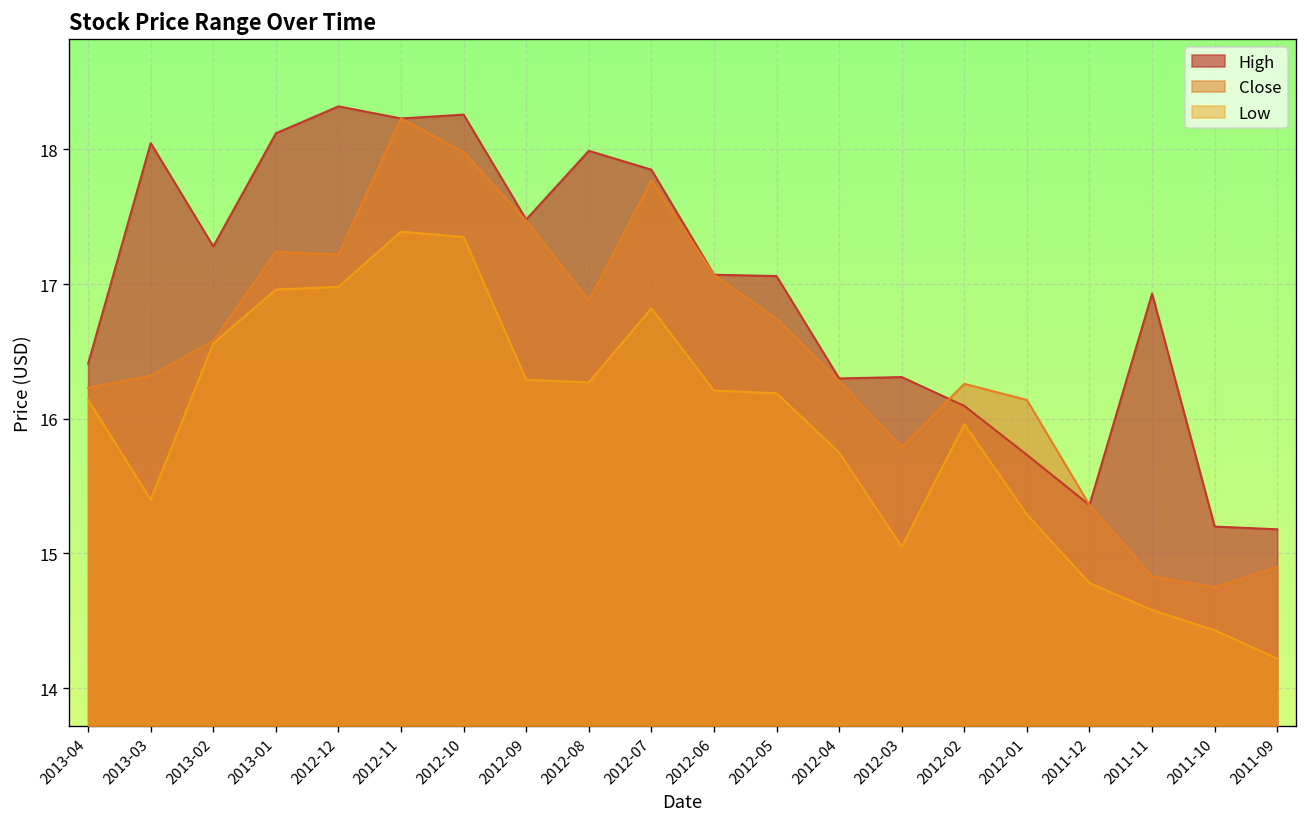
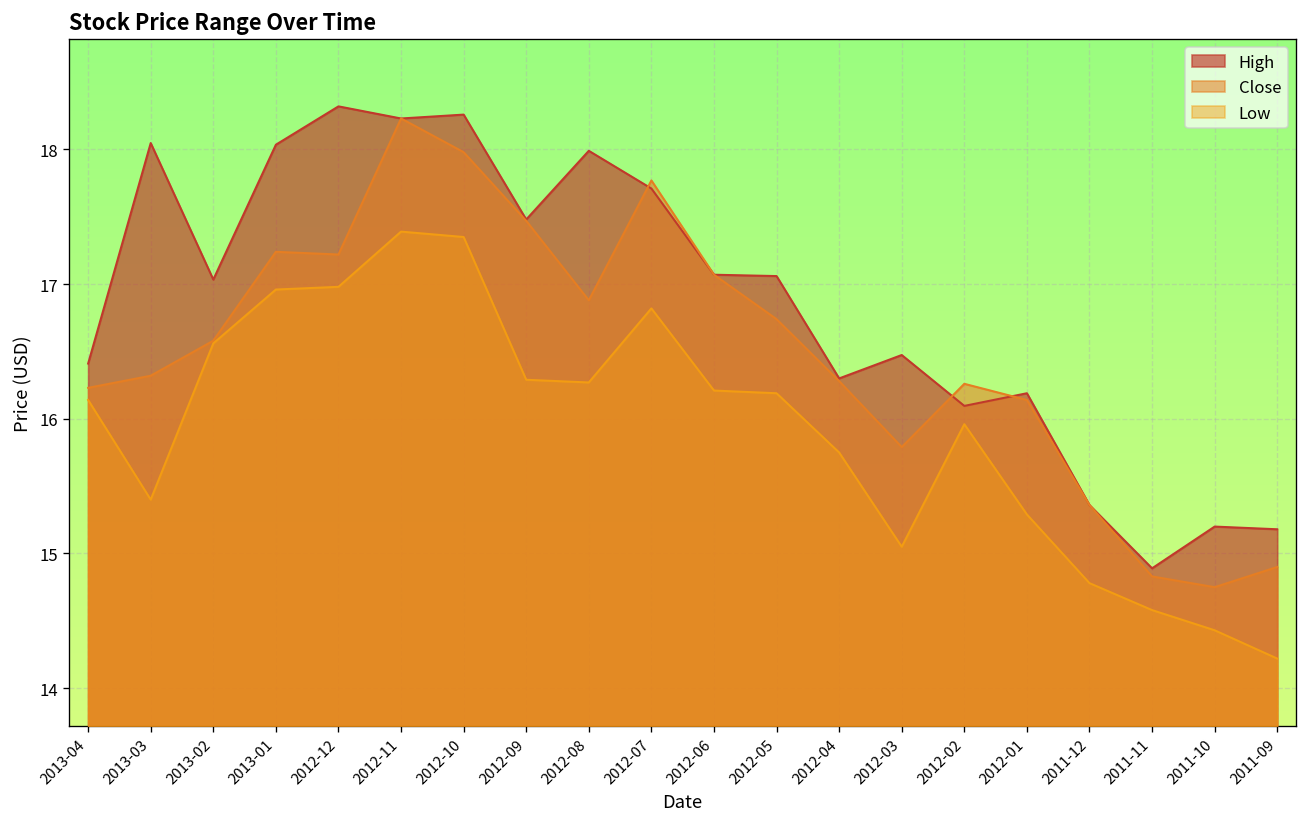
  {
    "High": {
      "2013-04": 16.41,
      "2013-03": 18.05,
-     "2013-02": 17.28,
-     "2013-01": 18.12,
+     "2013-02": 17.03,
+     "2013-01": 18.04,
      "2012-12": 18.32,
      "2012-10": 18.26,
      "2012-08": 17.99,
-     "2012-07": 17.85,
+     "2012-07": 17.71,
      "2012-05": 17.06,
-     "2012-03": 16.31,
+     "2012-03": 16.47,
      "2012-02": 16.10,
-     "2012-01": 15.73,
-     "2011-11": 16.93,
+     "2012-01": 16.19,
+     "2011-11": 14.89,
      "2011-10": 15.20,
      "2011-09": 15.18
    }
  }
